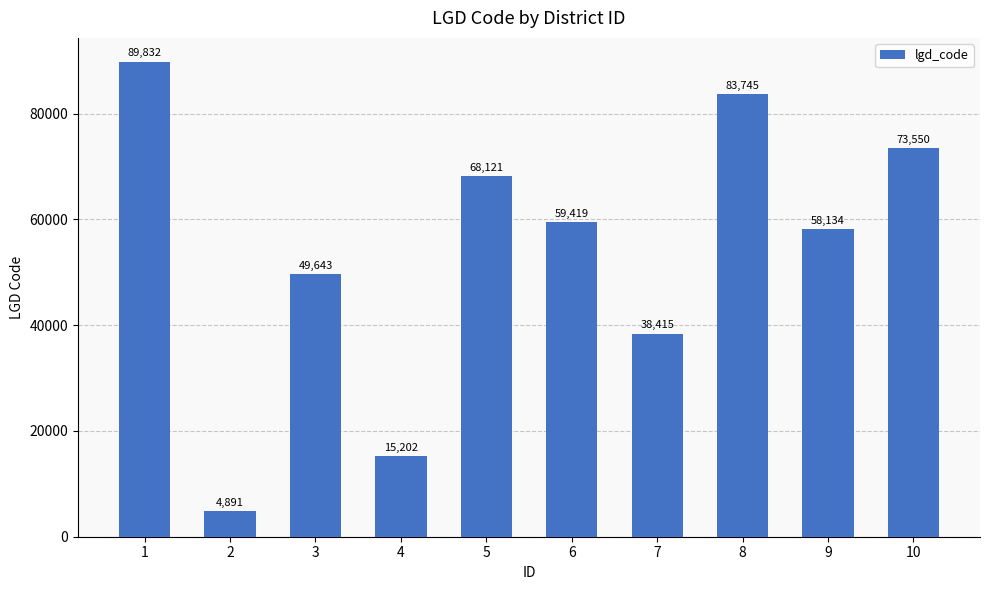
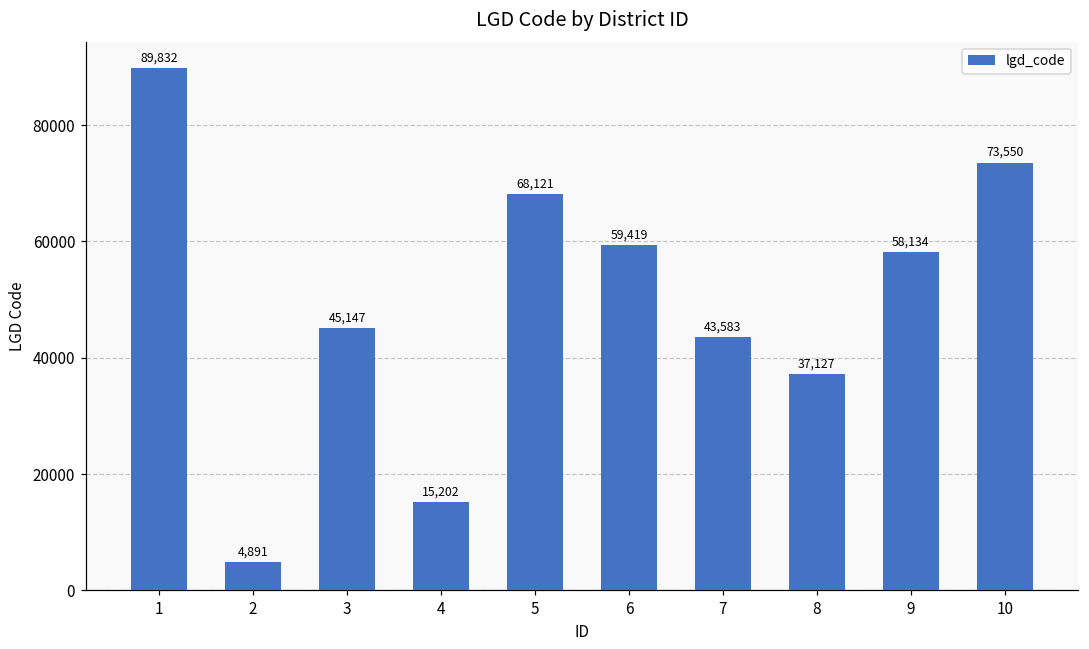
  {
    "1": "89,832",
    "2": "4,891",
-   "3": "49,643",
+   "3": "45,147",
    "4": "15,202",
    "5": "68,121",
    "6": "59,419",
-   "7": "38,415",
-   "8": "83,745",
+   "7": "43,583",
+   "8": "37,127",
    "9": "58,134",
    "10": "73,550"
  }
